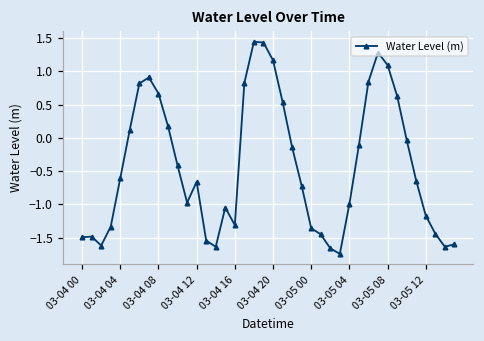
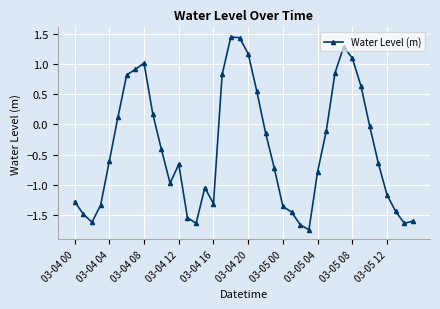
  {
-   "03-04 00": -1.5,
+   "03-04 00": -1.3,
    "03-04 04": -0.6,
-   "03-04 08": 0.7,
+   "03-04 08": 1.0,
    "03-04 12": -0.7,
    "03-04 16": -1.3,
    "03-04 20": 1.2,
    "03-05 00": -1.4,
-   "03-05 04": -1.0,
+   "03-05 04": -0.8,
    "03-05 08": 1.1,
    "03-05 12": -1.2
  }
